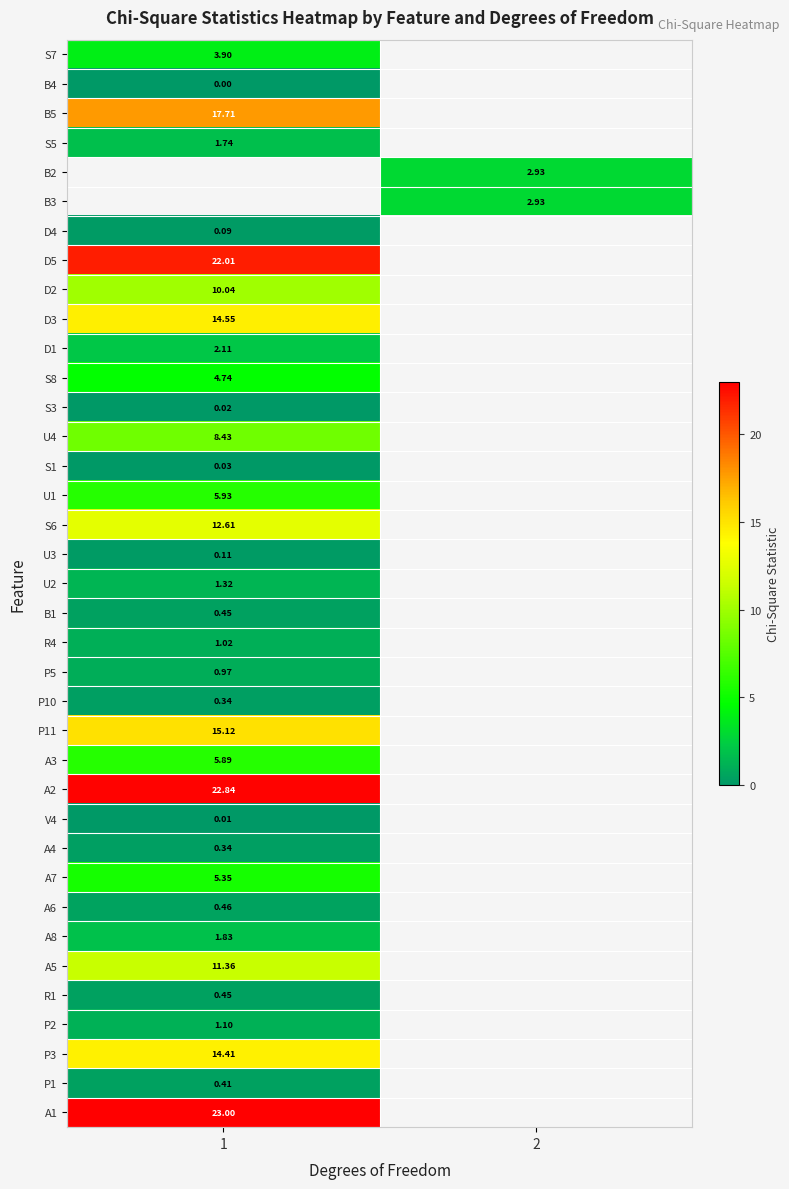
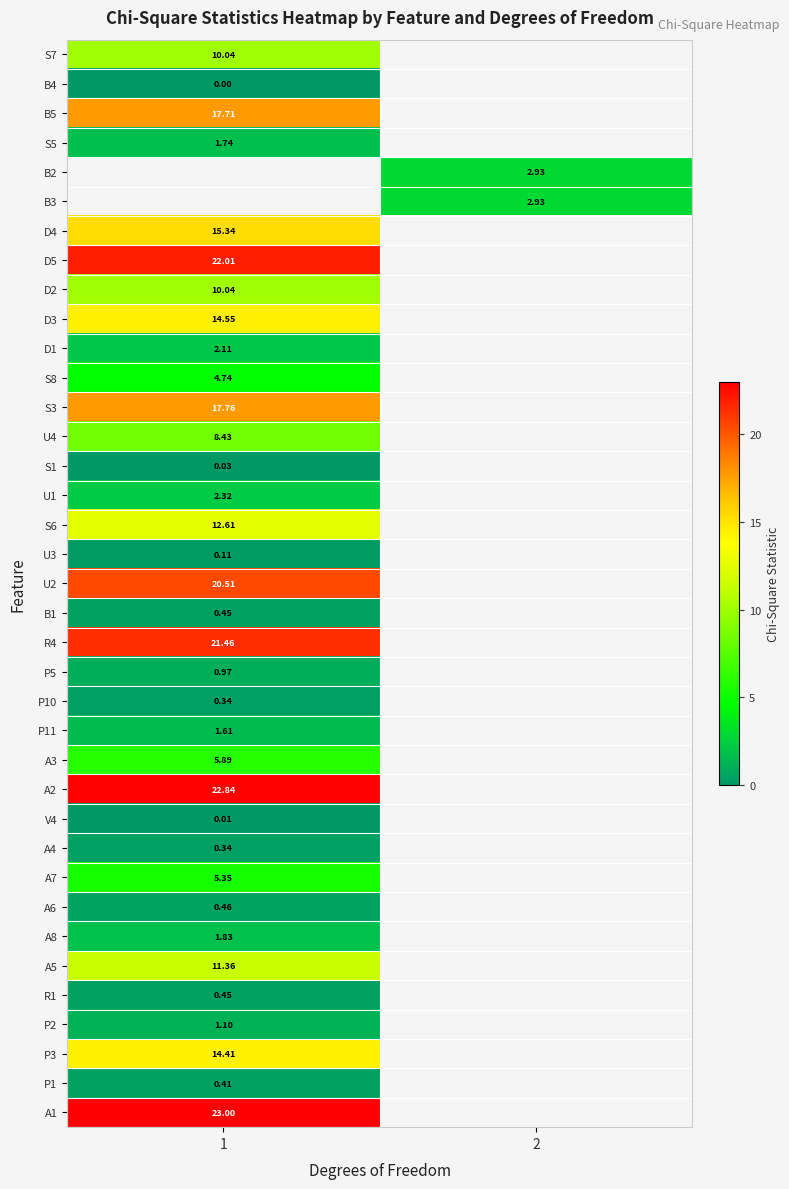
  {
    "S7": {
-     "1": 3.90
+     "1": 10.04
    },
    "B4": {
      "1": 0.00
    },
    "B5": {
      "1": 17.71
    },
    "S5": {
      "1": 1.74
    },
    "B2": {
      "2": 2.93
    },
    "B3": {
      "2": 2.93
    },
    "D4": {
-     "1": 0.09
+     "1": 15.34
    },
    "D5": {
      "1": 22.01
    },
    "D2": {
      "1": 10.04
    },
    "D3": {
      "1": 14.55
    },
    "D1": {
      "1": 2.11
    },
    "S8": {
      "1": 4.74
    },
    "S3": {
-     "1": 0.02
+     "1": 17.76
    },
    "U4": {
      "1": 8.43
    },
    "S1": {
      "1": 0.03
    },
    "U1": {
-     "1": 5.93
+     "1": 2.32
    },
    "S6": {
      "1": 12.61
    },
    "U3": {
      "1": 0.11
    },
    "U2": {
-     "1": 1.32
+     "1": 20.51
    },
    "B1": {
      "1": 0.45
    },
    "R4": {
-     "1": 1.02
+     "1": 21.46
    },
    "P5": {
      "1": 0.97
    },
    "P10": {
      "1": 0.34
    },
    "P11": {
-     "1": 15.12
+     "1": 1.61
    },
    "A3": {
      "1": 5.89
    },
    "A2": {
      "1": 22.84
    },
    "V4": {
      "1": 0.01
    },
    "A4": {
      "1": 0.34
    },
    "A7": {
      "1": 5.35
    },
    "A6": {
      "1": 0.46
    },
    "A8": {
      "1": 1.83
    },
    "A5": {
      "1": 11.36
    },
    "R1": {
      "1": 0.45
    },
    "P2": {
      "1": 1.10
    },
    "P3": {
      "1": 14.41
    },
    "P1": {
      "1": 0.41
    },
    "A1": {
      "1": 23.00
    }
  }
